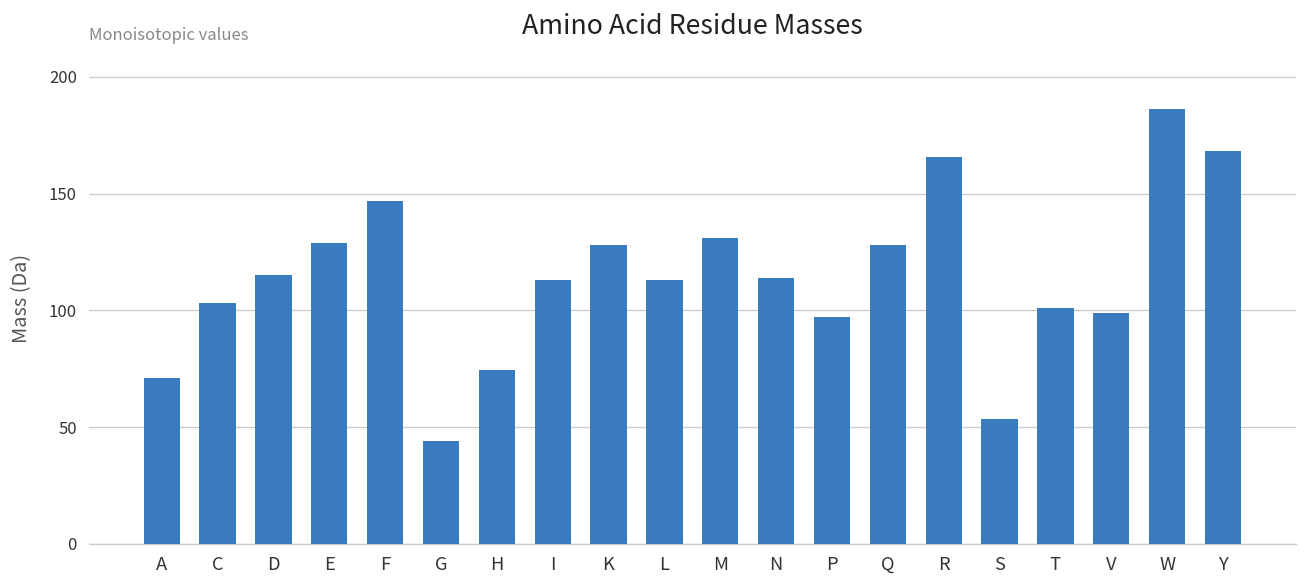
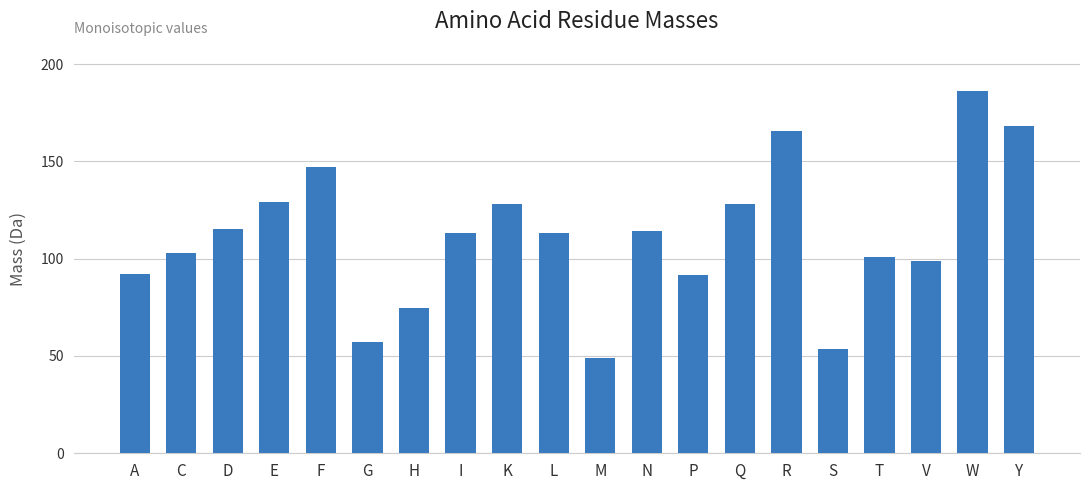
  {
-   "A": 71,
+   "A": 92,
    "C": 103,
    "D": 115,
    "E": 129,
    "F": 147,
-   "G": 44,
+   "G": 57,
    "H": 75,
    "I": 113,
    "K": 128,
    "L": 113,
-   "M": 131,
+   "M": 49,
    "N": 114,
-   "P": 97,
+   "P": 92,
    "Q": 128,
    "R": 166,
    "S": 54,
    "T": 101,
    "V": 99,
    "W": 186,
    "Y": 168
  }
